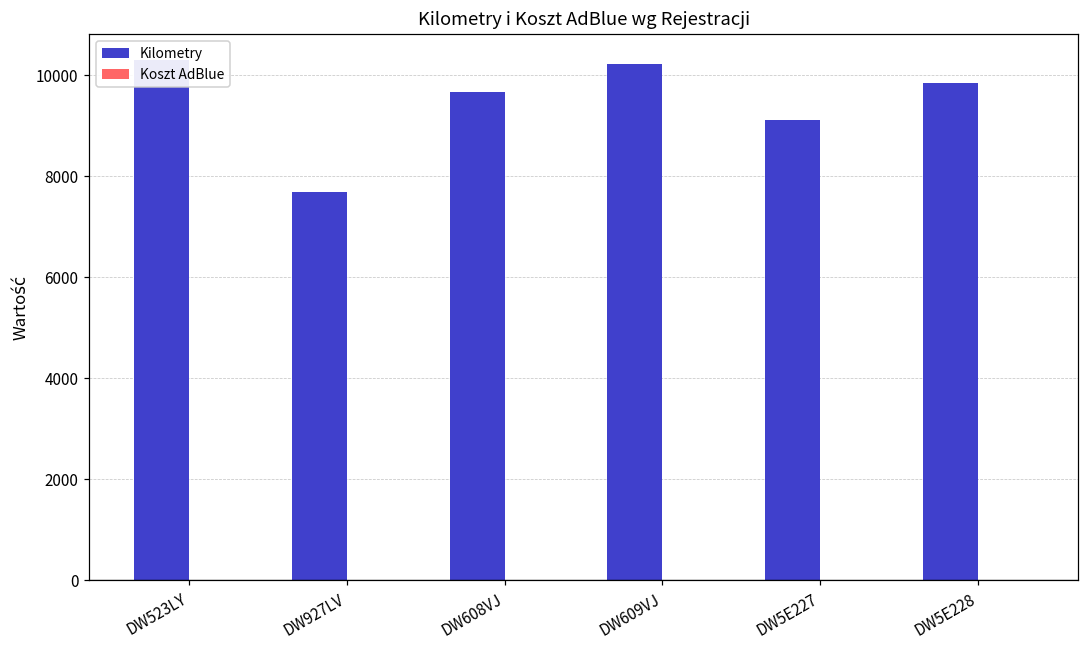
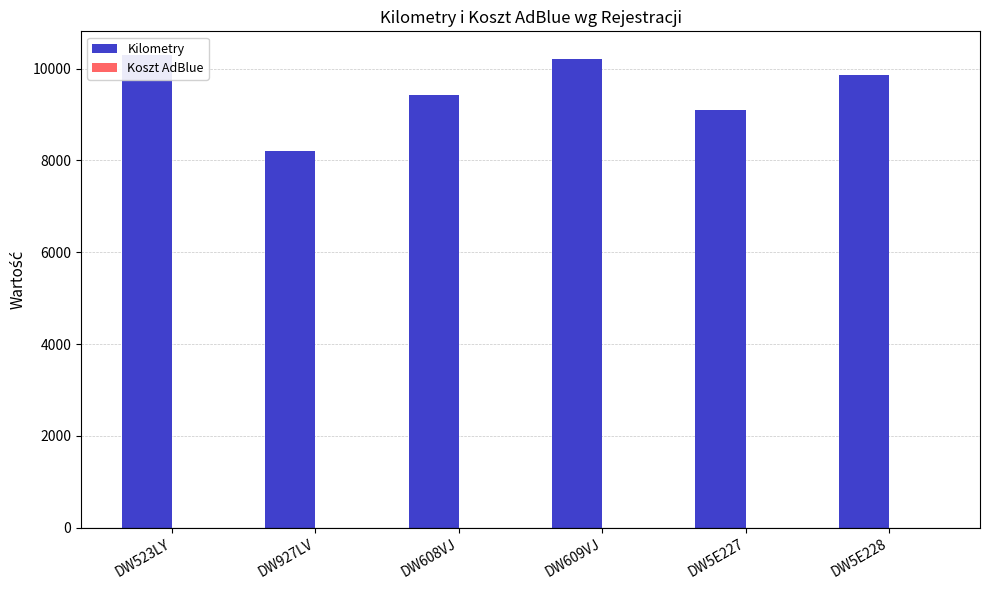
  {
    "Kilometry": {
-     "DW927LV": 7700,
-     "DW608VJ": 9700,
+     "DW927LV": 8200,
+     "DW608VJ": 9400,
      "DW609VJ": 10200,
      "DW5E227": 9100,
      "DW5E228": 9900
    },
    "Koszt AdBlue": {
      "DW523LY": 0,
      "DW927LV": 0,
      "DW608VJ": 0,
      "DW609VJ": 0,
      "DW5E227": 0,
      "DW5E228": 0
    }
  }
